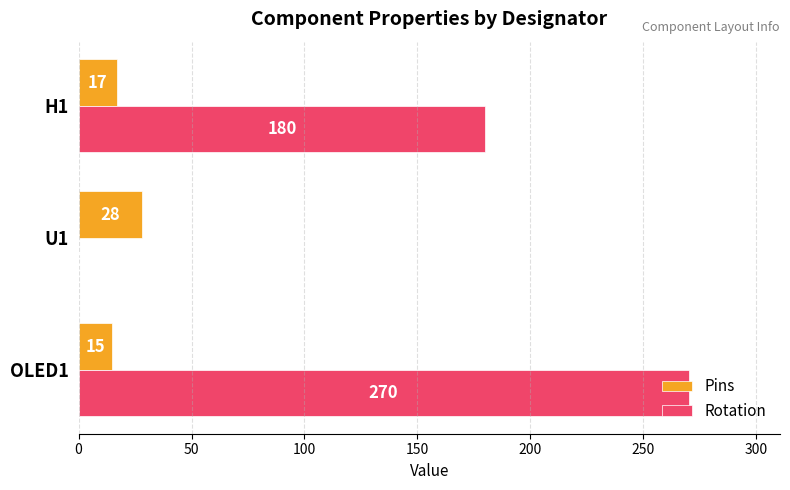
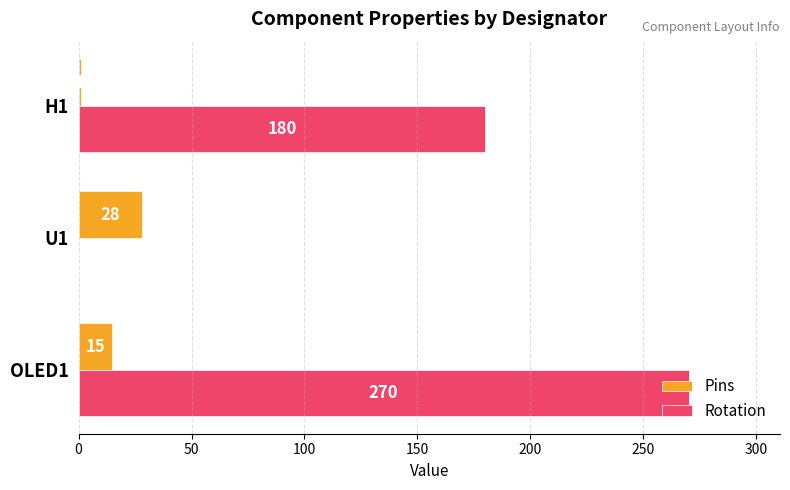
  {
    "Pins": {
-     "H1": 17
+     "H1": 1
    },
    "Rotation": {
      "H1": 180,
      "OLED1": 270
    }
  }
